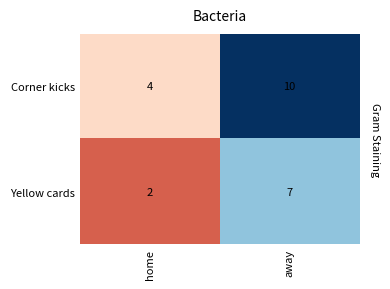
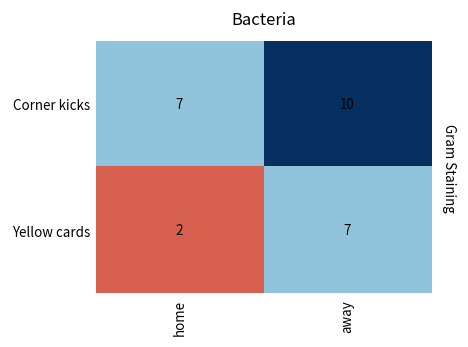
  {
    "Corner kicks": {
-     "home": 4,
+     "home": 7,
      "away": 10
    },
    "Yellow cards": {
      "home": 2,
      "away": 7
    }
  }
